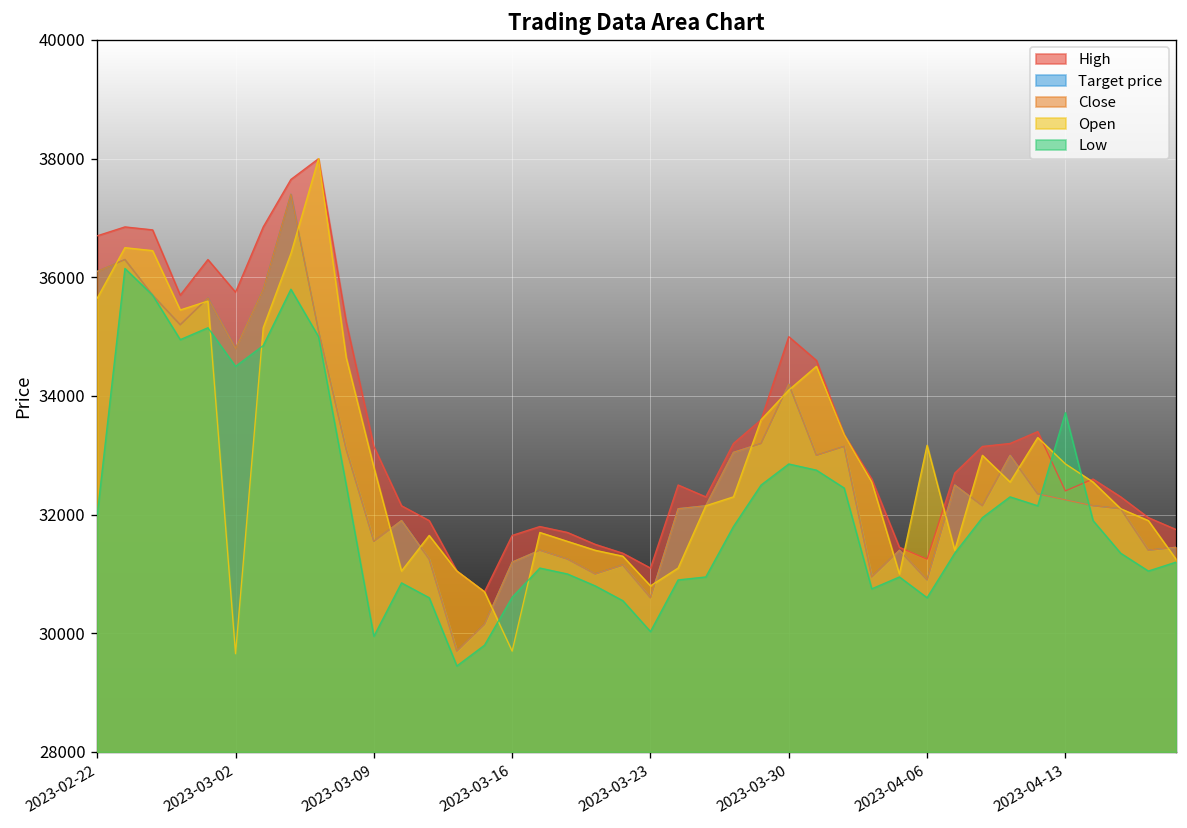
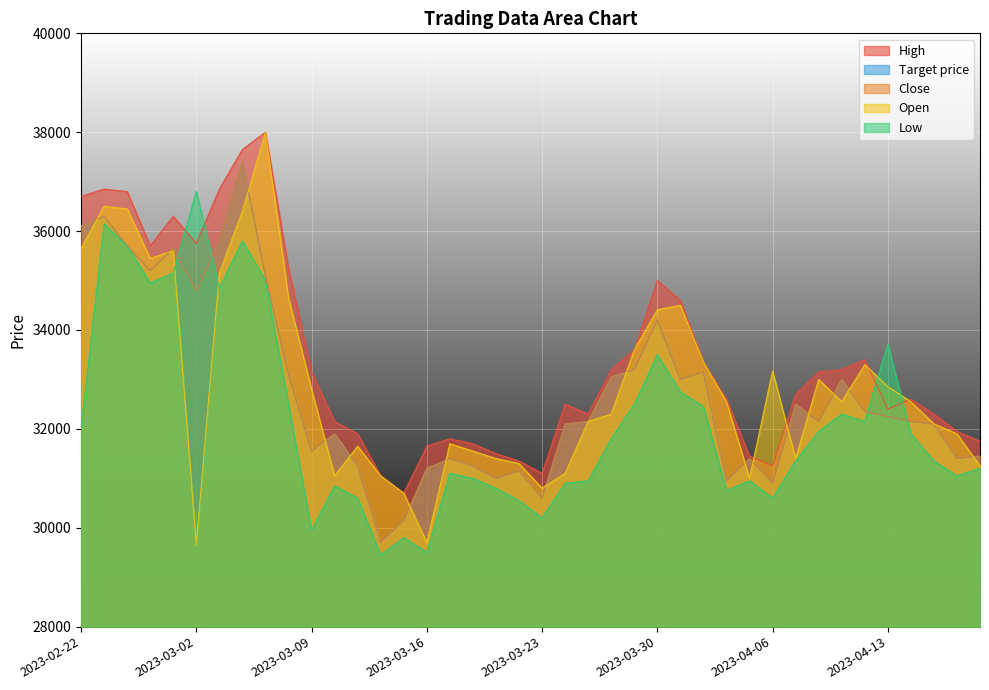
  {
    "Open": {
      "2023-02-22": 35700,
      "2023-03-02": 29700,
      "2023-03-09": 32800,
      "2023-03-16": 29700,
      "2023-03-23": 30800,
-     "2023-03-30": 34100,
+     "2023-03-30": 34400,
      "2023-04-06": 33200,
      "2023-04-13": 32900
    },
    "Low": {
      "2023-02-22": 32000,
-     "2023-03-02": 34500,
+     "2023-03-02": 36800,
      "2023-03-09": 30000,
-     "2023-03-16": 30600,
-     "2023-03-23": 30000,
-     "2023-03-30": 32900,
+     "2023-03-16": 29500,
+     "2023-03-23": 30200,
+     "2023-03-30": 33500,
      "2023-04-06": 30600,
      "2023-04-13": 33700
    }
  }
